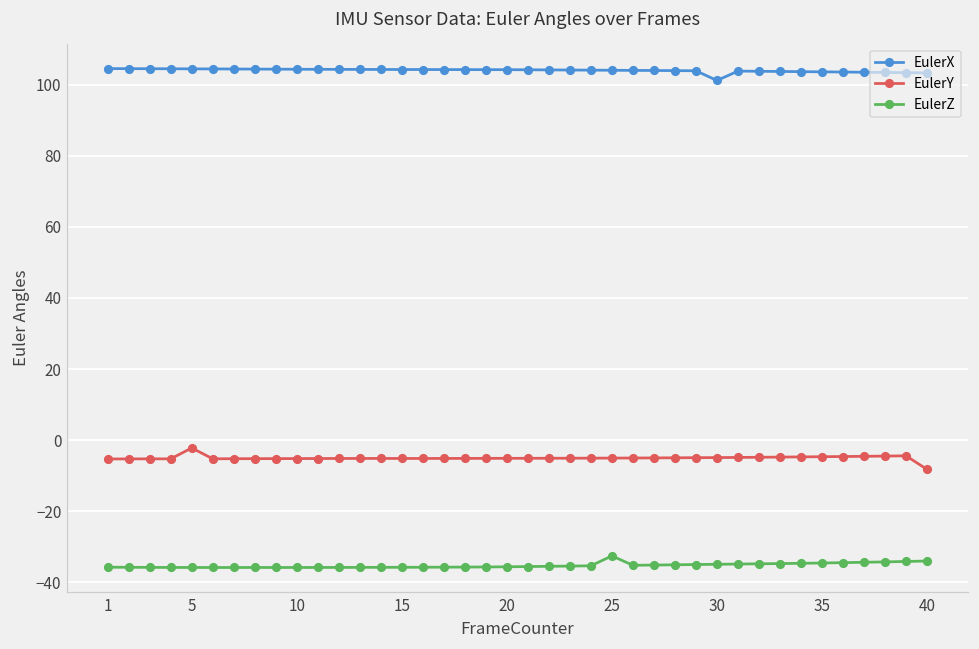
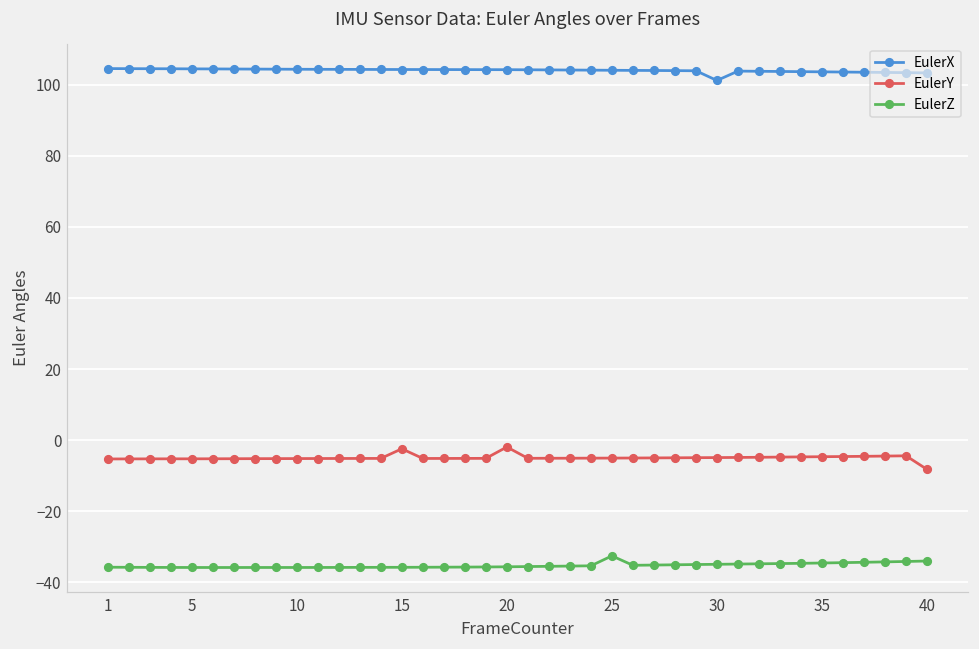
  {
    "EulerX": {
      "1": 105,
      "5": 105,
      "10": 104,
      "15": 104,
      "20": 104,
      "25": 104,
      "30": 101,
      "35": 104
    },
    "EulerY": {
      "1": -5,
-     "5": -2,
+     "5": -5,
      "10": -5,
-     "15": -5,
-     "20": -5,
+     "15": -2,
+     "20": -2,
      "25": -5,
      "30": -5,
      "35": -5,
      "40": -8
    },
    "EulerZ": {
      "1": -36,
      "5": -36,
      "10": -36,
      "15": -36,
      "20": -36,
      "25": -33,
      "30": -35,
      "35": -35,
      "40": -34
    }
  }
